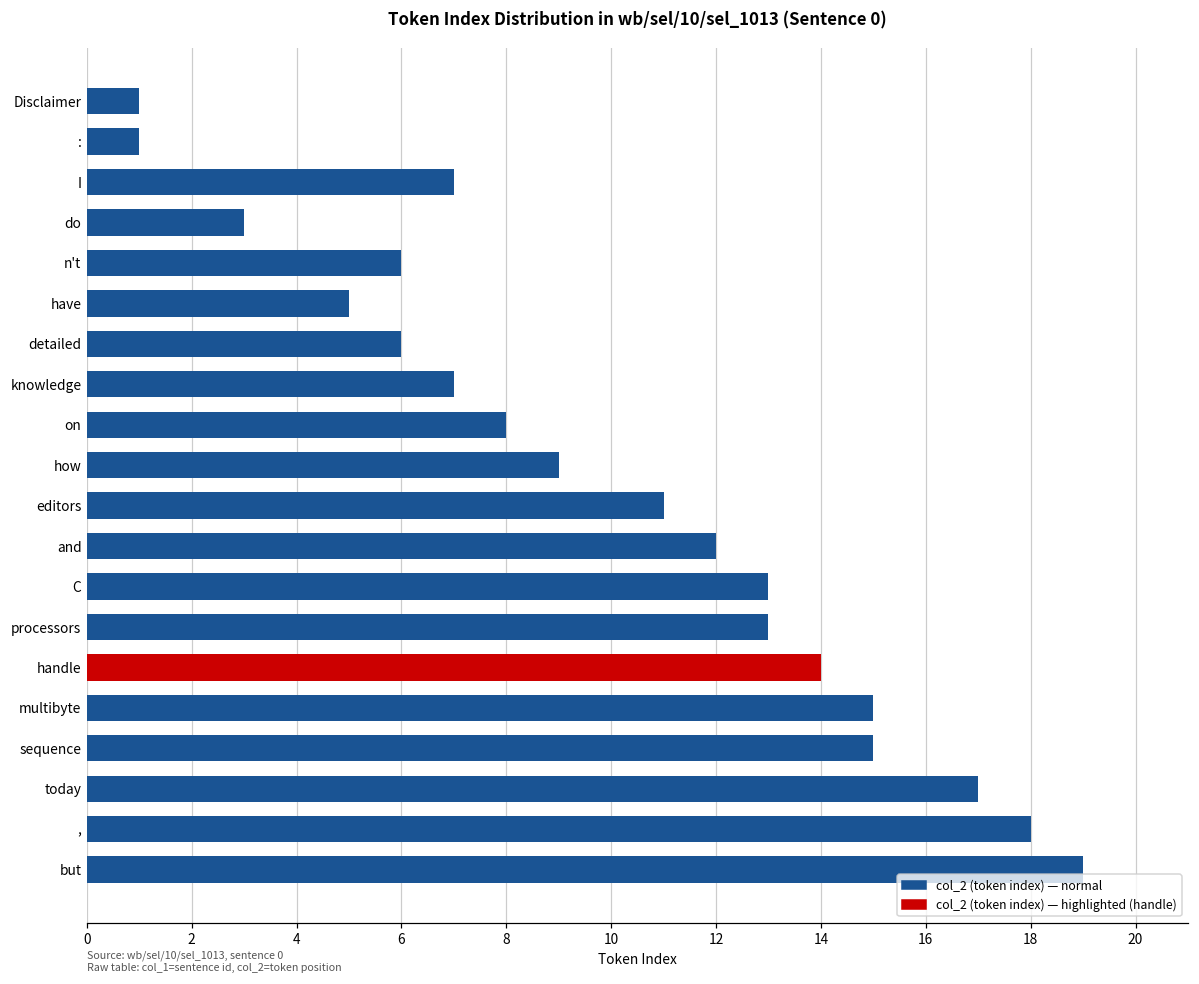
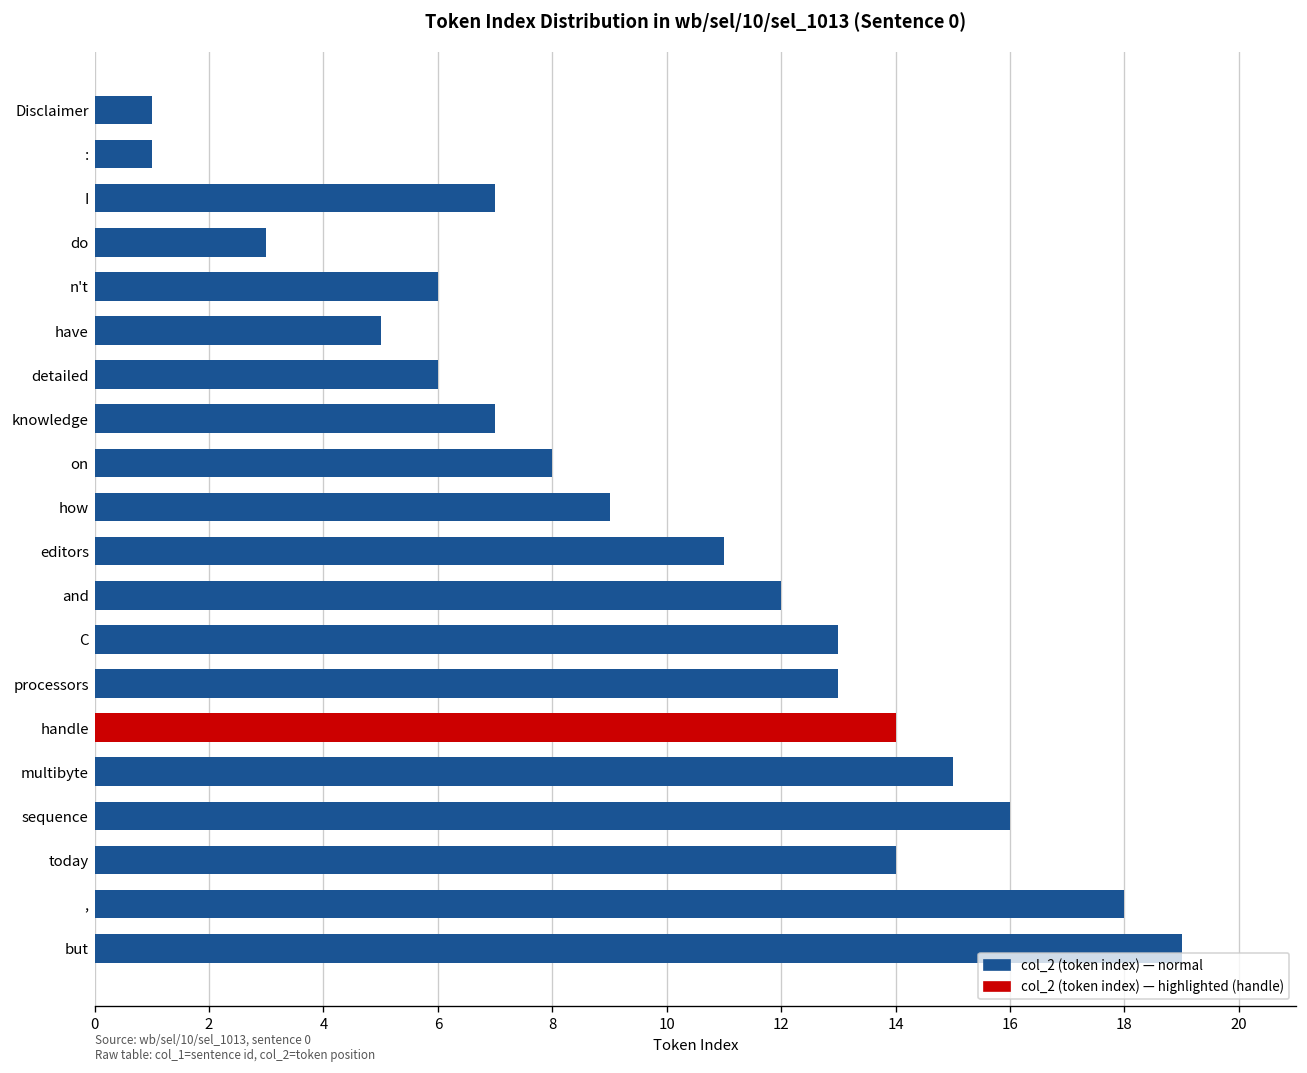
  {
    "Disclaimer": 1,
    ":": 1,
    "I": 7,
    "do": 3,
    "n't": 6,
    "have": 5,
    "detailed": 6,
    "knowledge": 7,
    "on": 8,
    "how": 9,
    "editors": 11,
    "and": 12,
    "C": 13,
    "processors": 13,
    "handle": 14,
    "multibyte": 15,
-   "sequence": 15,
-   "today": 17,
+   "sequence": 16,
+   "today": 14,
    ",": 18,
    "but": 19
  }
